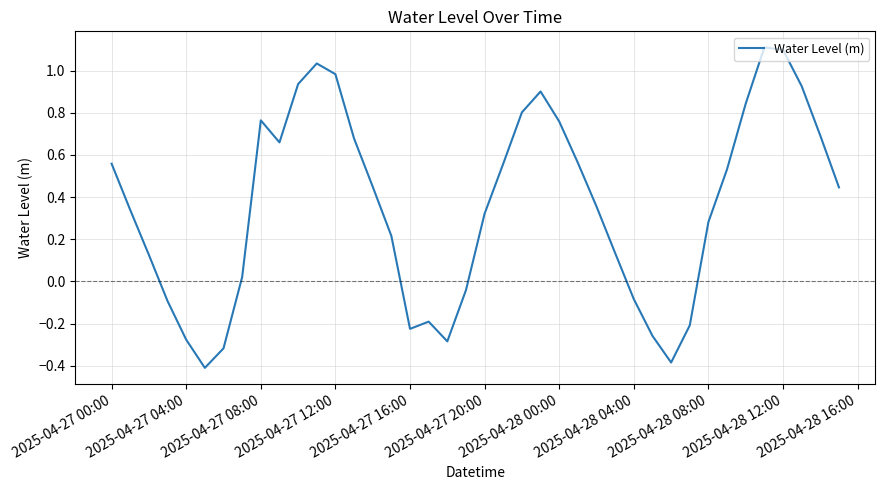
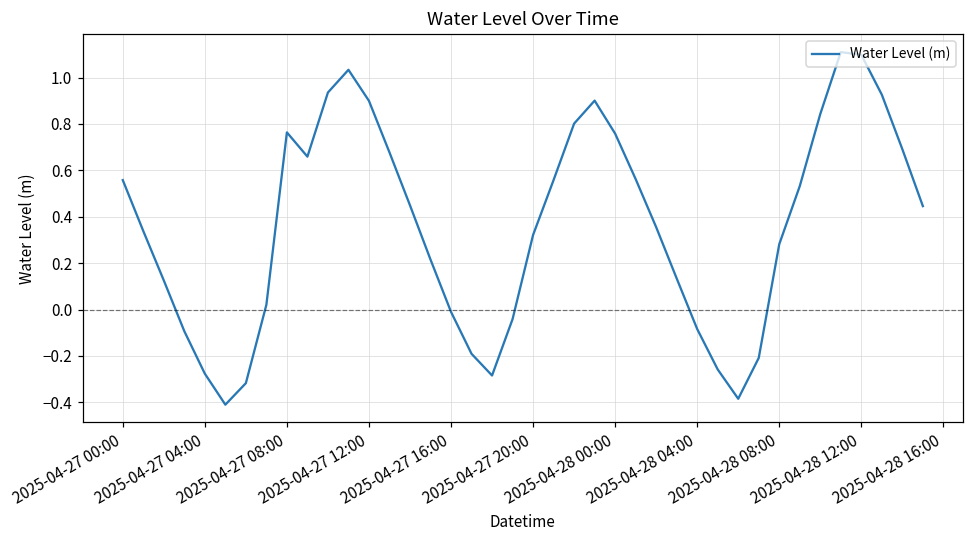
  {
    "2025-04-27 00:00": 0.56,
    "2025-04-27 04:00": -0.28,
    "2025-04-27 08:00": 0.76,
-   "2025-04-27 12:00": 0.98,
-   "2025-04-27 16:00": -0.22,
+   "2025-04-27 12:00": 0.90,
+   "2025-04-27 16:00": -0.01,
    "2025-04-27 20:00": 0.32,
    "2025-04-28 00:00": 0.76,
    "2025-04-28 04:00": -0.08,
    "2025-04-28 08:00": 0.28
  }
